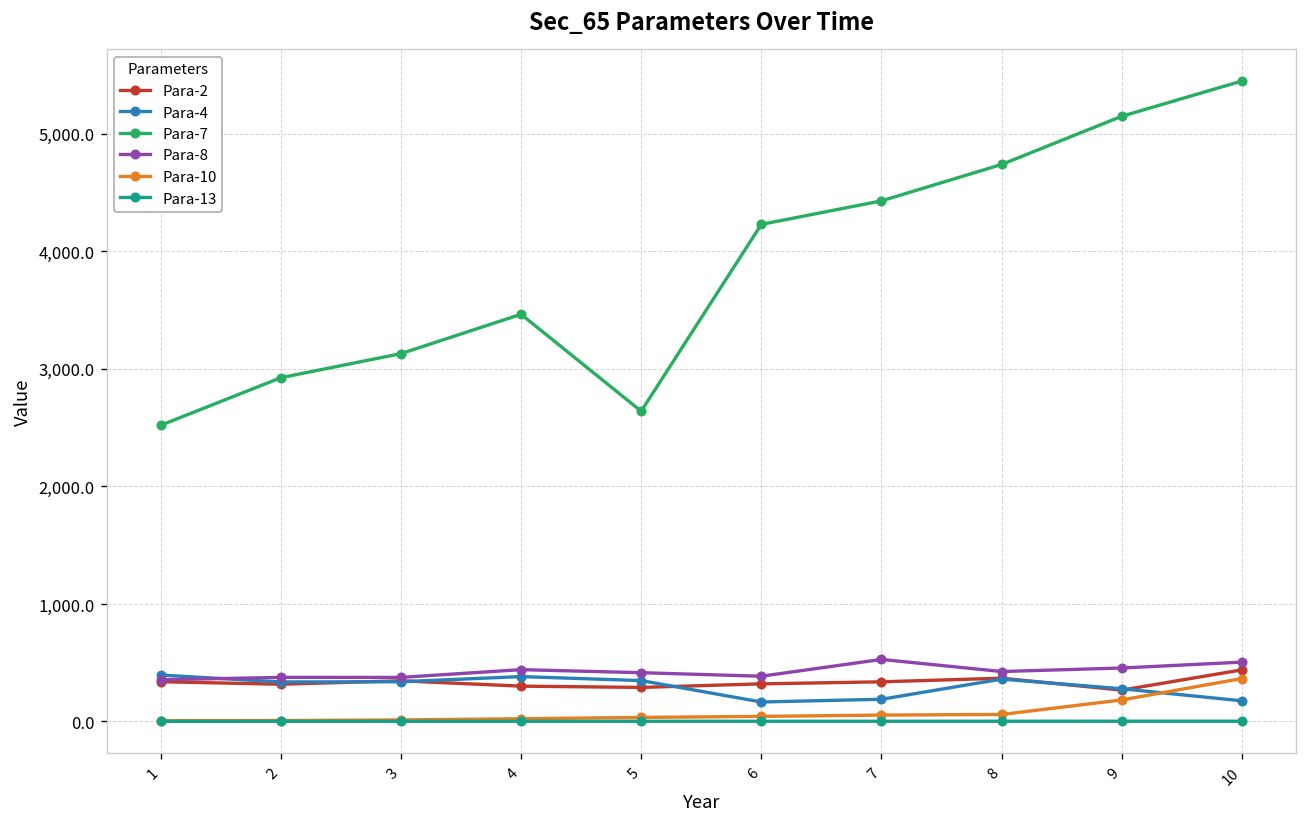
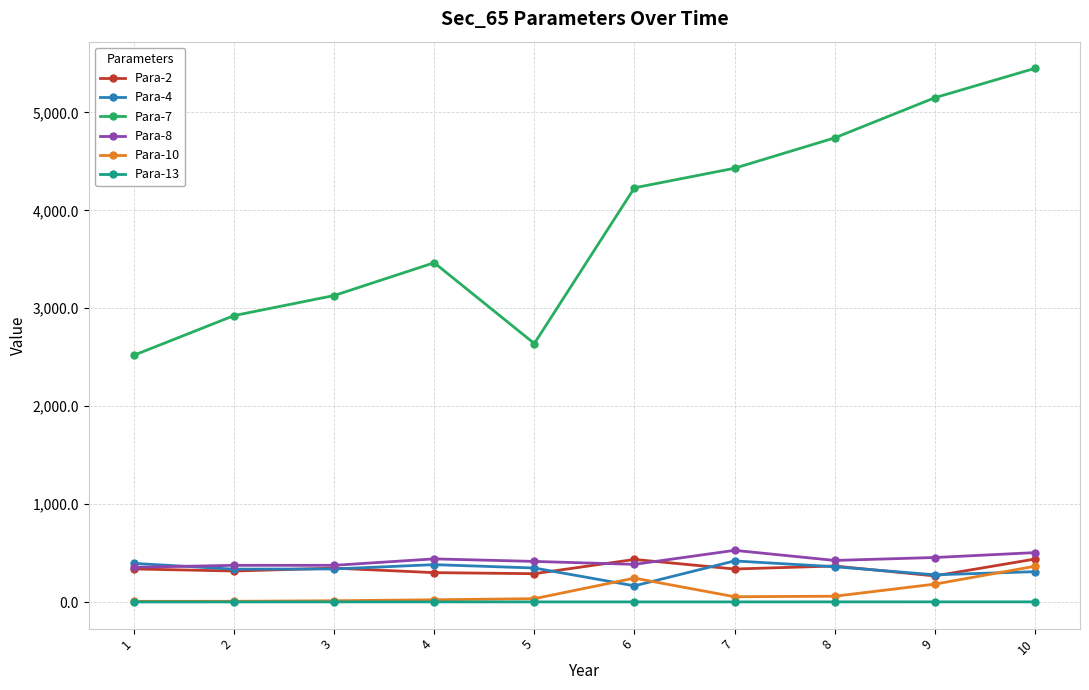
  {
    "Para-2": {
      "4": 300,
      "5": 300,
-     "6": 300,
+     "6": 400,
      "7": 300,
      "10": 400
    },
    "Para-4": {
      "1": 400,
      "4": 400,
      "5": 300,
      "6": 200,
-     "7": 200,
-     "10": 200
+     "7": 400,
+     "10": 300
    },
    "Para-8": {
      "2": 400,
      "3": 400,
      "4": 400,
      "5": 400,
      "6": 400,
      "7": 500,
      "8": 400,
      "9": 500,
      "10": 500
    },
    "Para-10": {
      "5": 0,
-     "6": 0,
+     "6": 200,
      "7": 100,
      "8": 100,
      "9": 200,
      "10": 400
    }
  }
